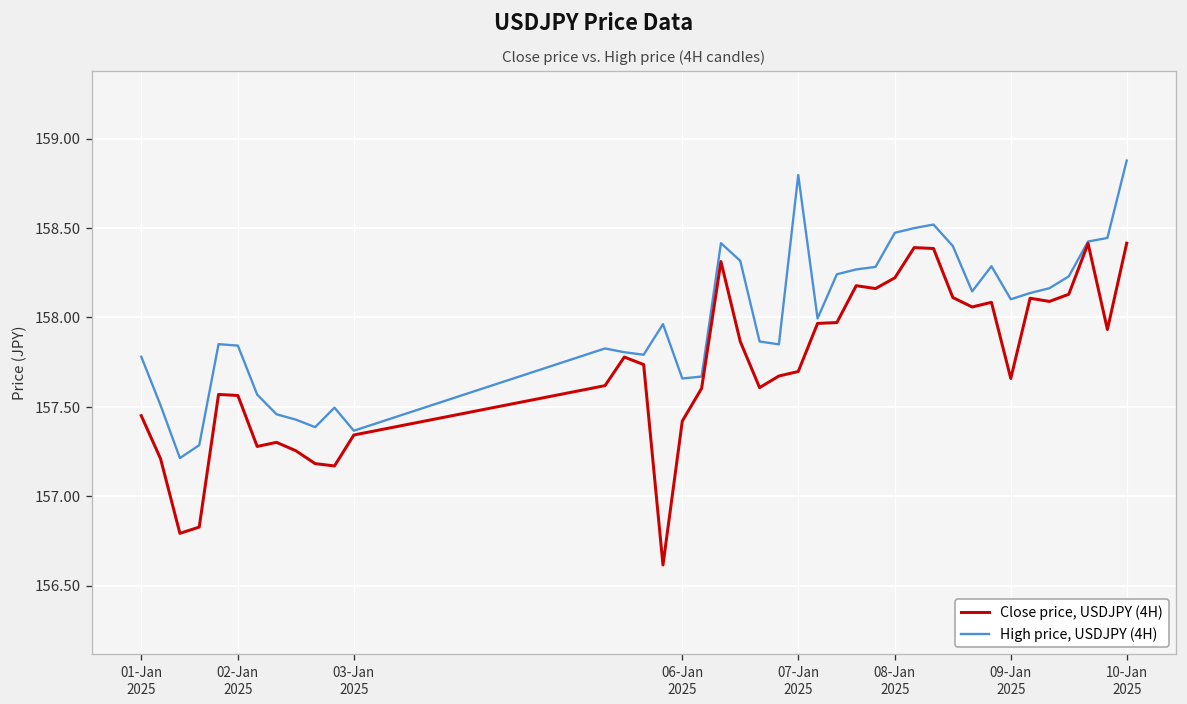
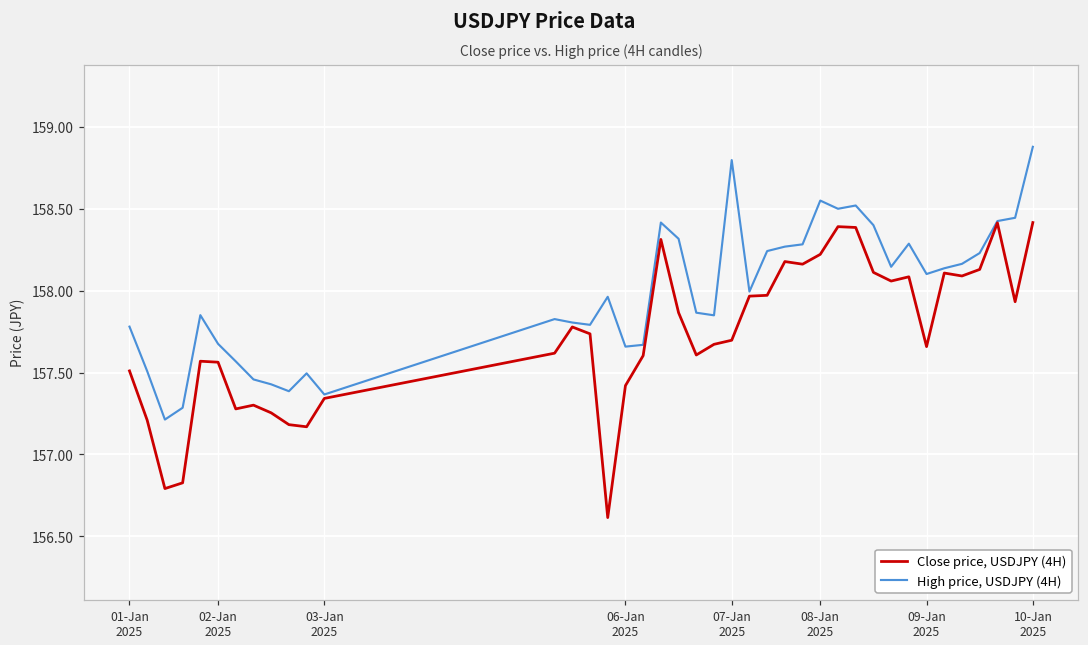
  {
    "Close price, USDJPY (4H)": {
-     "01-Jan 2025": 157.45,
+     "01-Jan 2025": 157.51,
      "02-Jan 2025": 157.56,
      "03-Jan 2025": 157.34,
      "06-Jan 2025": 157.42,
      "07-Jan 2025": 157.70,
      "08-Jan 2025": 158.22,
      "09-Jan 2025": 157.66,
      "10-Jan 2025": 158.42
    },
    "High price, USDJPY (4H)": {
      "01-Jan 2025": 157.78,
-     "02-Jan 2025": 157.84,
+     "02-Jan 2025": 157.68,
      "03-Jan 2025": 157.37,
      "06-Jan 2025": 157.66,
      "07-Jan 2025": 158.80,
-     "08-Jan 2025": 158.47,
+     "08-Jan 2025": 158.55,
      "09-Jan 2025": 158.10,
      "10-Jan 2025": 158.88
    }
  }
